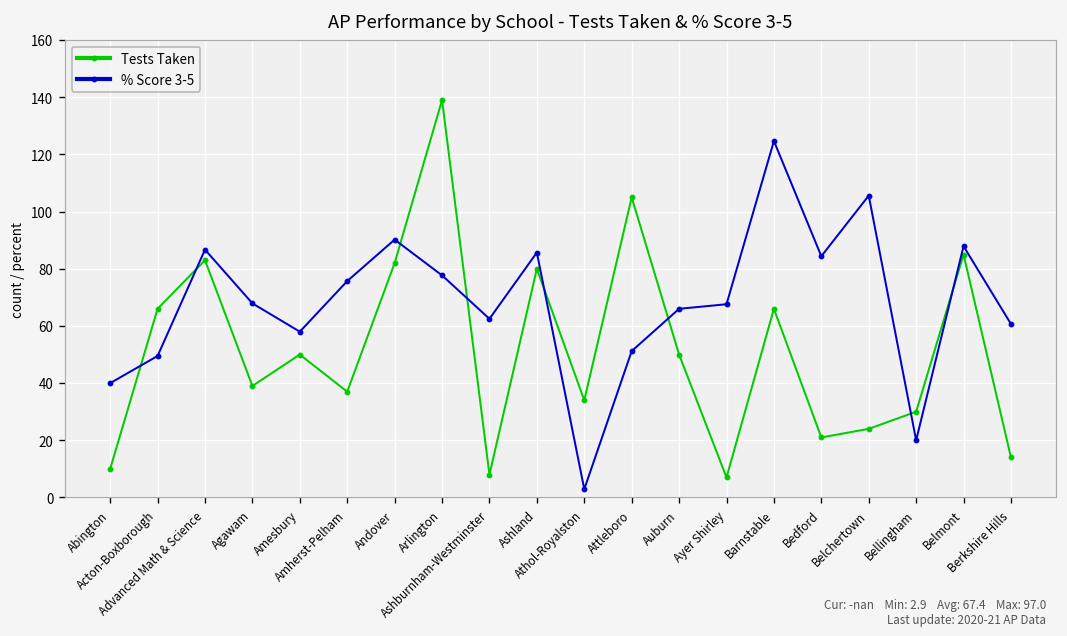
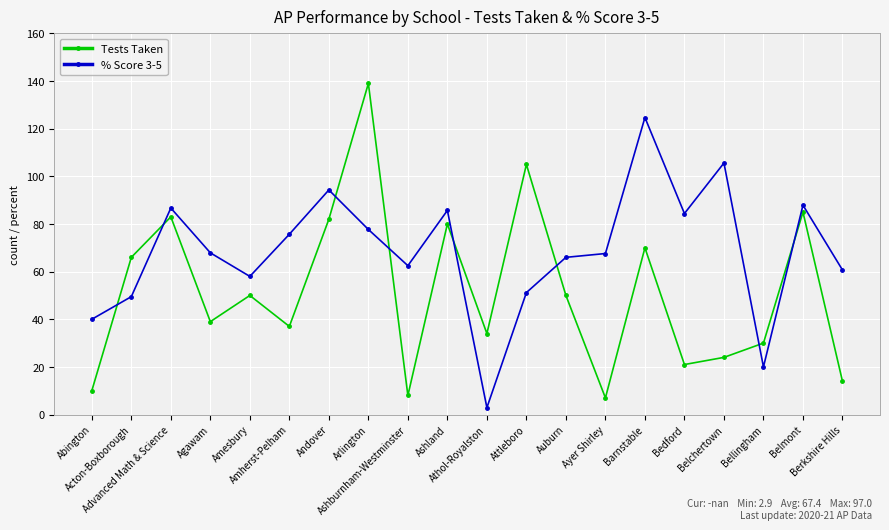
  {
    "Tests Taken": {
      "Abington": 10,
      "Acton-Boxborough": 66,
      "Advanced Math & Science": 83,
      "Agawam": 39,
      "Amesbury": 50,
      "Amherst-Pelham": 37,
      "Andover": 82,
      "Arlington": 139,
      "Ashburnham-Westminster": 8,
      "Ashland": 80,
      "Athol-Royalston": 34,
      "Attleboro": 105,
      "Auburn": 50,
      "Ayer Shirley": 7,
-     "Barnstable": 66,
+     "Barnstable": 70,
      "Bedford": 21,
      "Belchertown": 24,
      "Bellingham": 30,
      "Belmont": 85,
      "Berkshire Hills": 14
    },
    "% Score 3-5": {
      "Abington": 40,
      "Acton-Boxborough": 50,
      "Advanced Math & Science": 87,
      "Agawam": 68,
      "Amesbury": 58,
      "Amherst-Pelham": 76,
-     "Andover": 90,
+     "Andover": 94,
      "Arlington": 78,
      "Ashburnham-Westminster": 63,
      "Ashland": 86,
      "Athol-Royalston": 3,
      "Attleboro": 51,
      "Auburn": 66,
      "Ayer Shirley": 68,
      "Barnstable": 125,
      "Bedford": 84,
      "Belchertown": 106,
      "Bellingham": 20,
      "Belmont": 88,
      "Berkshire Hills": 61
    }
  }
